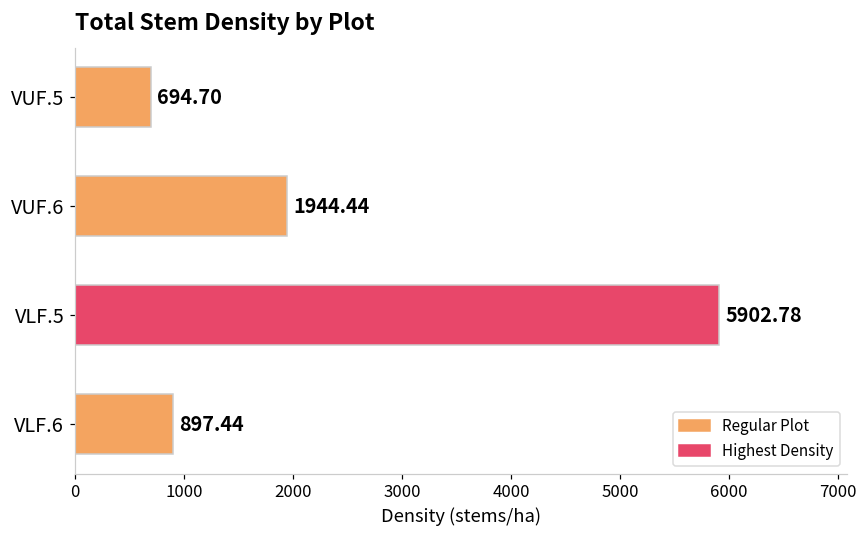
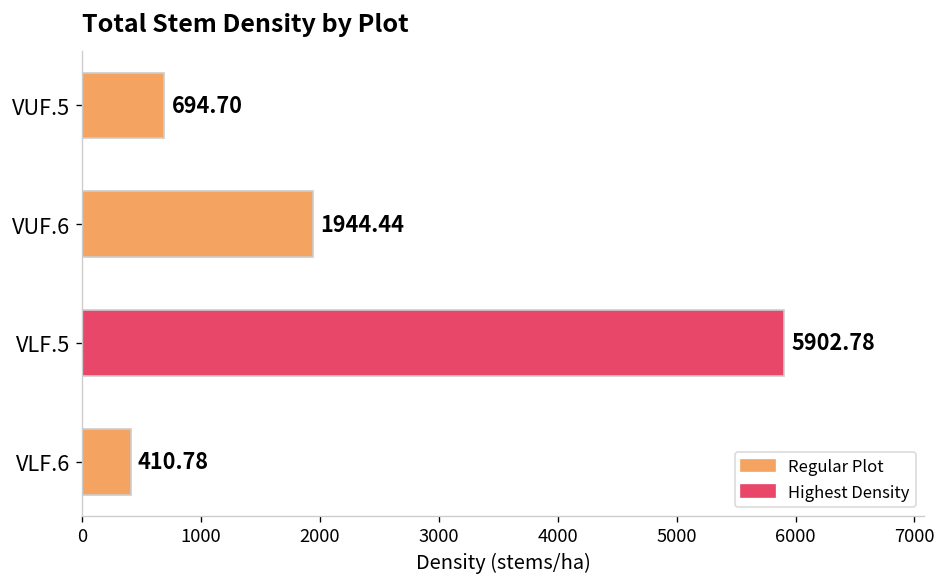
  {
    "VUF.5": 694.70,
    "VUF.6": 1944.44,
    "VLF.5": 5902.78,
-   "VLF.6": 897.44
+   "VLF.6": 410.78
  }
